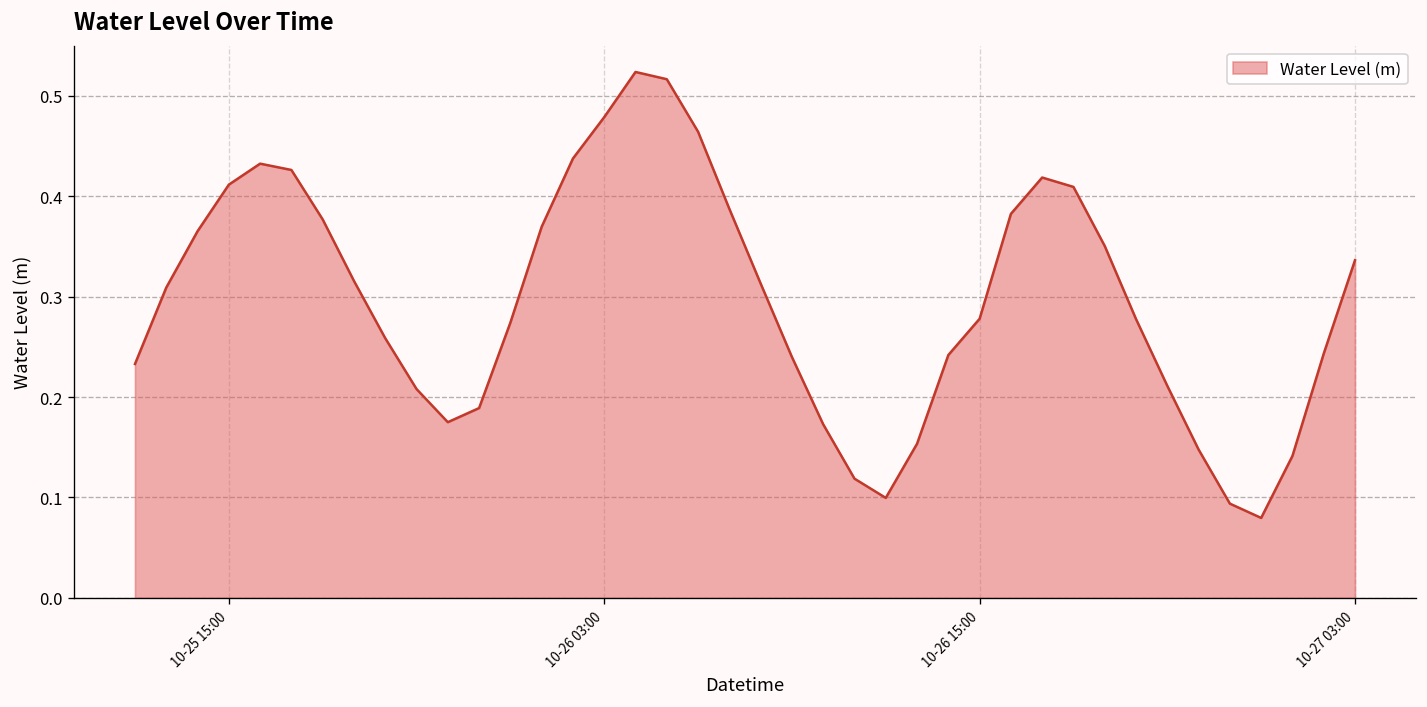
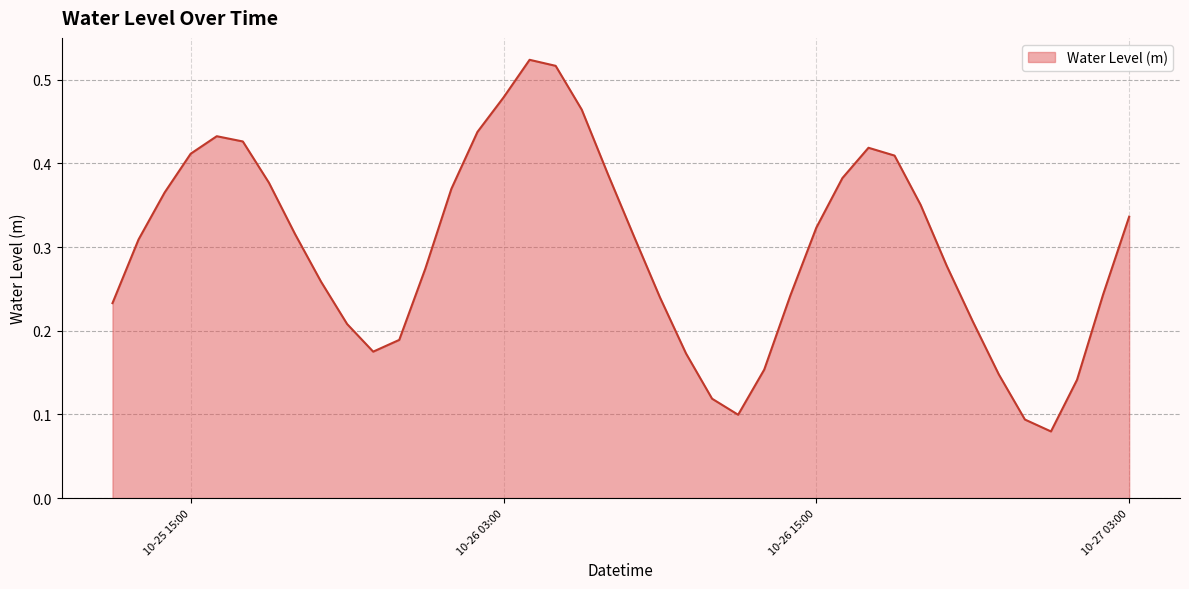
  {
    "10-25 15:00": 0.41,
    "10-26 03:00": 0.48,
-   "10-26 15:00": 0.28,
+   "10-26 15:00": 0.32,
    "10-27 03:00": 0.34
  }
